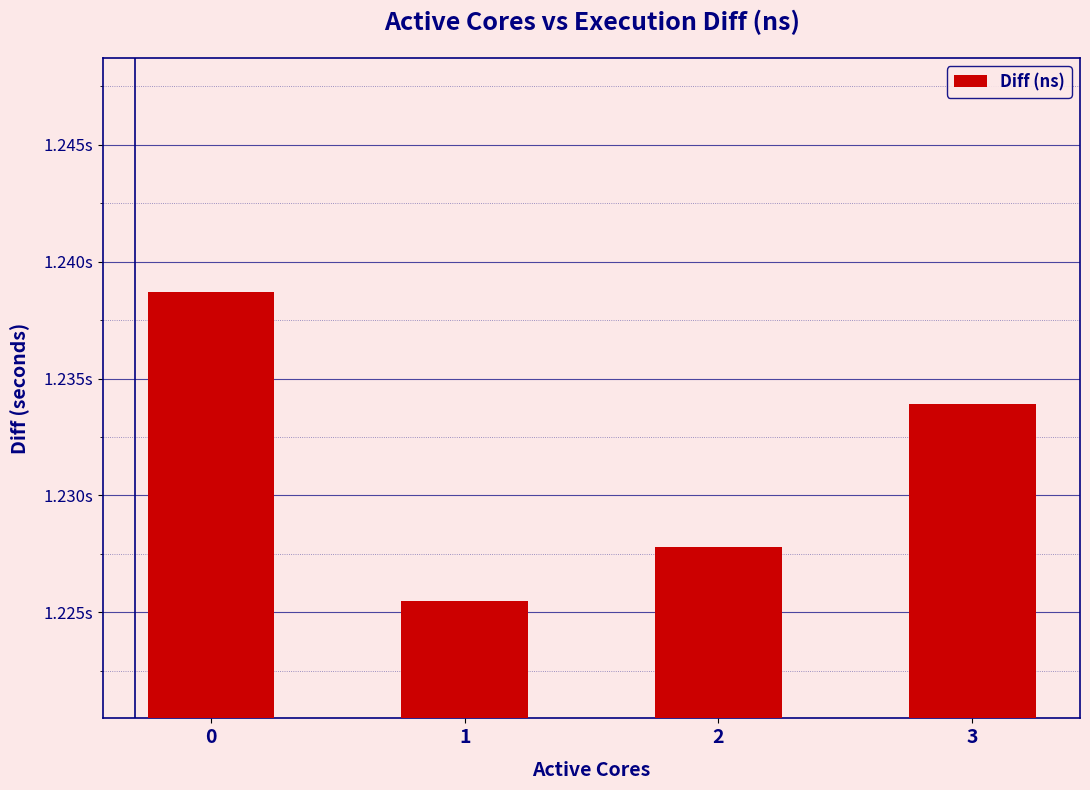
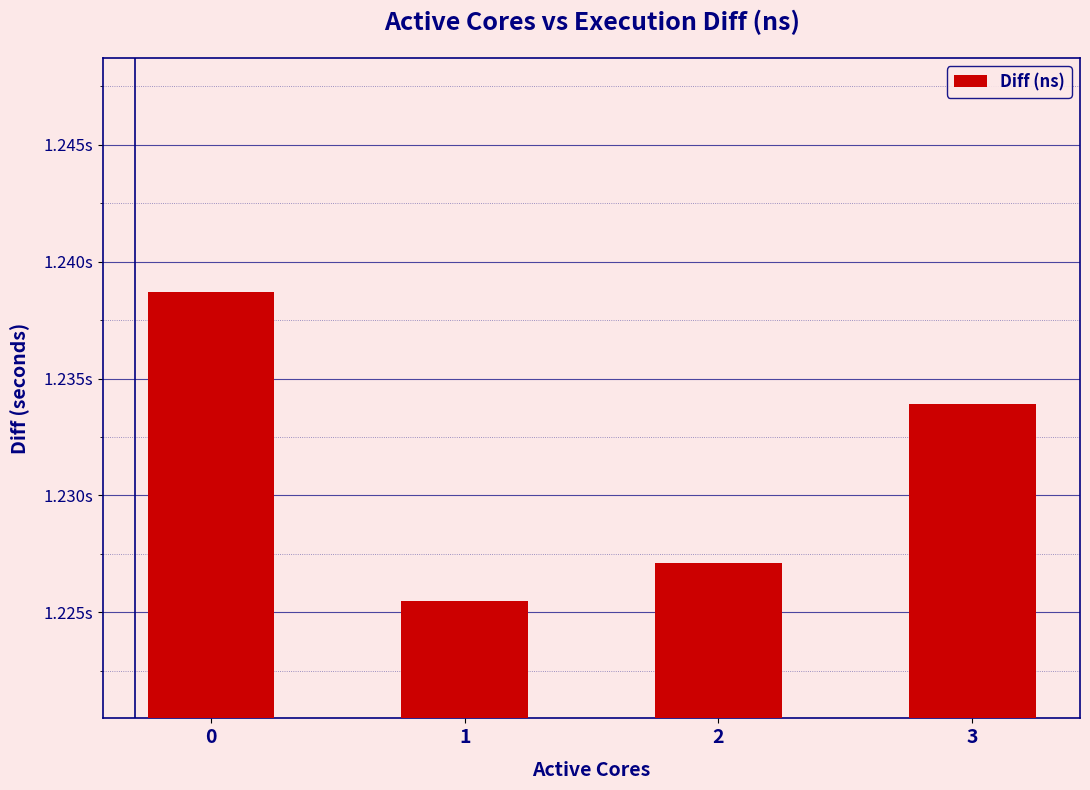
  {
    "0": "1.2387s",
    "1": "1.2255s",
-   "2": "1.2278s",
+   "2": "1.2271s",
    "3": "1.2339s"
  }
